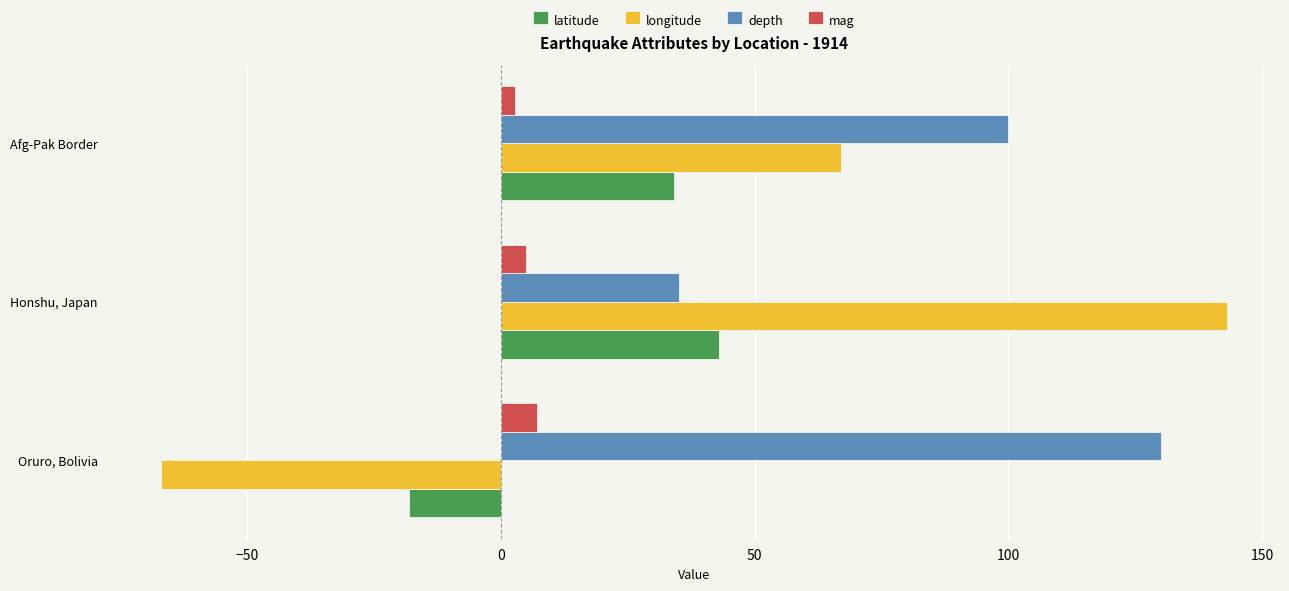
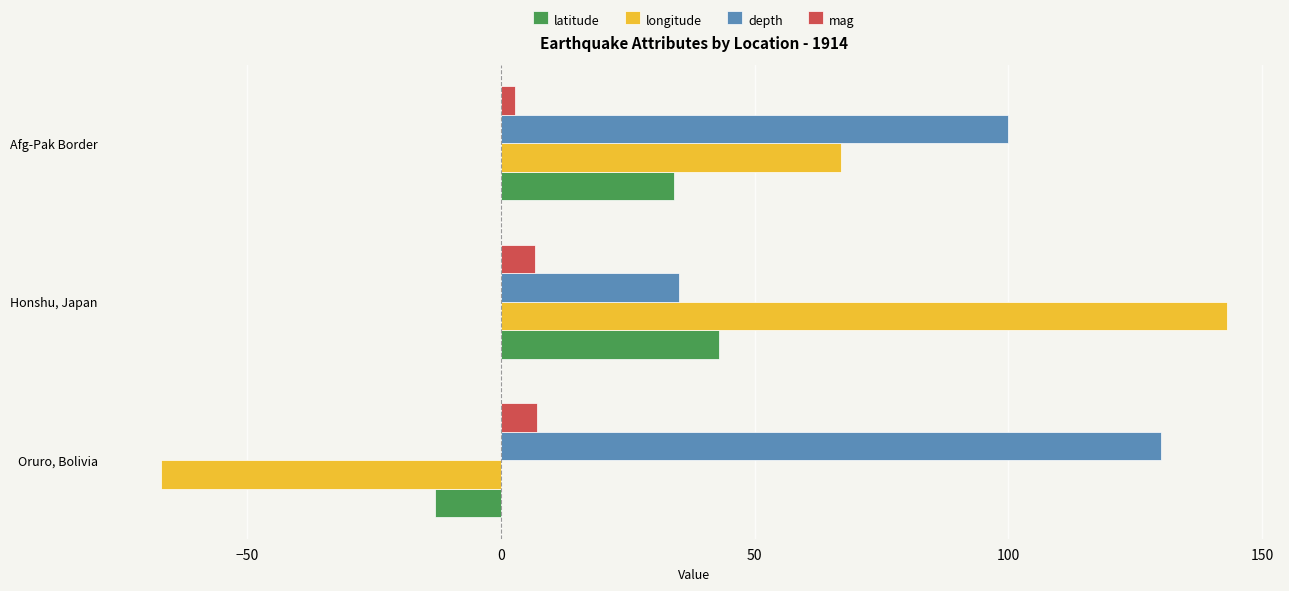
  {
    "latitude": {
      "Afg-Pak Border": 34,
      "Honshu, Japan": 43,
-     "Oruro, Bolivia": -18
+     "Oruro, Bolivia": -13
    },
    "longitude": {
      "Afg-Pak Border": 67,
      "Honshu, Japan": 143,
      "Oruro, Bolivia": -67
    },
    "depth": {
      "Afg-Pak Border": 100,
      "Honshu, Japan": 35,
      "Oruro, Bolivia": 130
    },
    "mag": {
      "Afg-Pak Border": 3,
-     "Honshu, Japan": 5,
+     "Honshu, Japan": 7,
      "Oruro, Bolivia": 7
    }
  }
